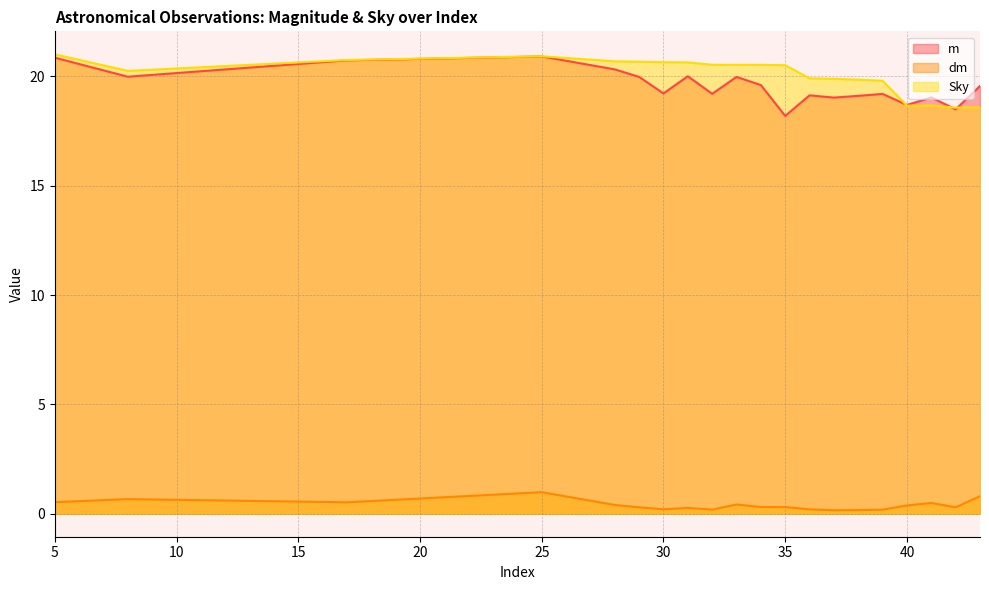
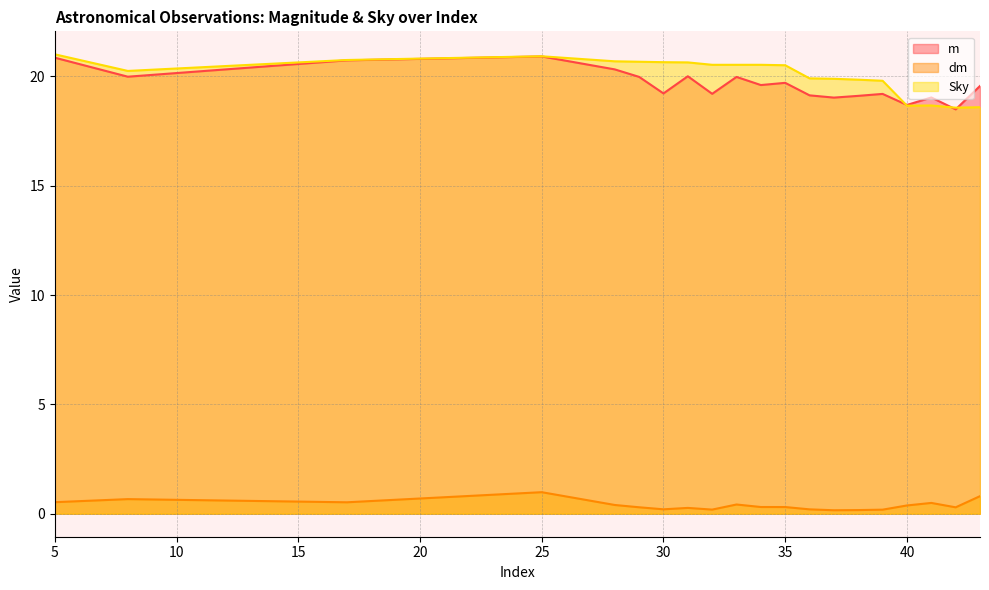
  {
    "m": {
      "5": 20.9,
      "30": 19.2,
-     "35": 18.2
+     "35": 19.7
    }
  }
